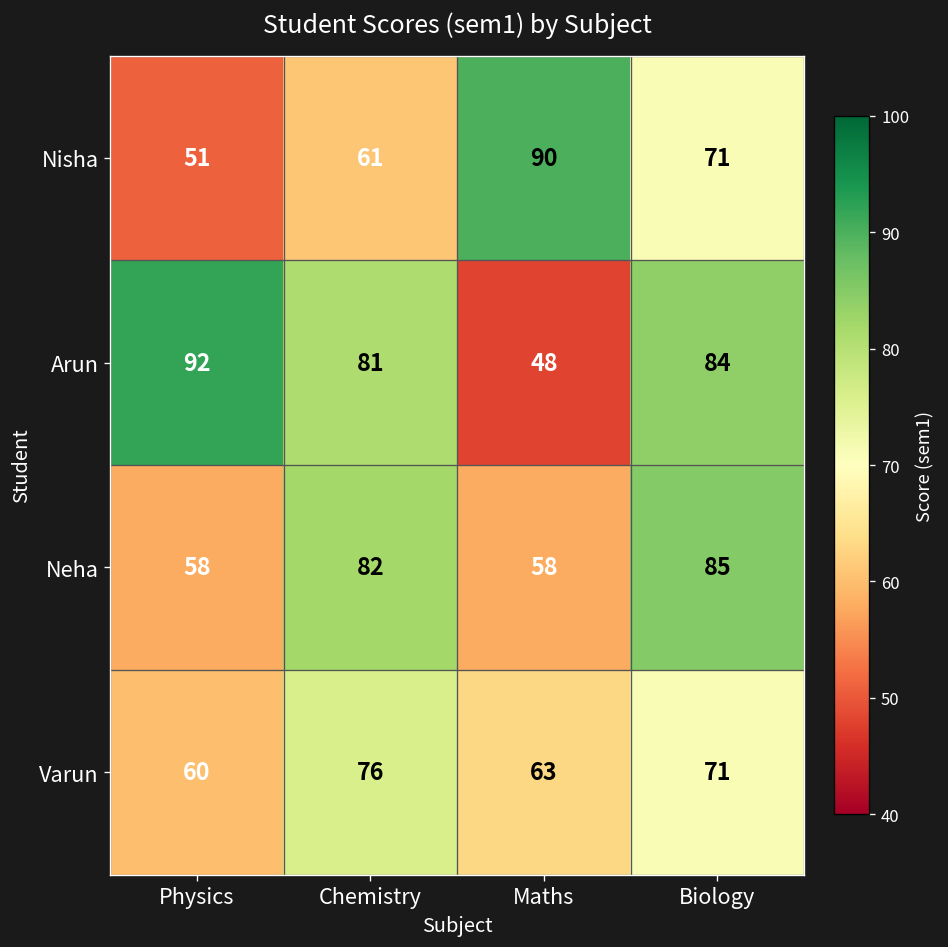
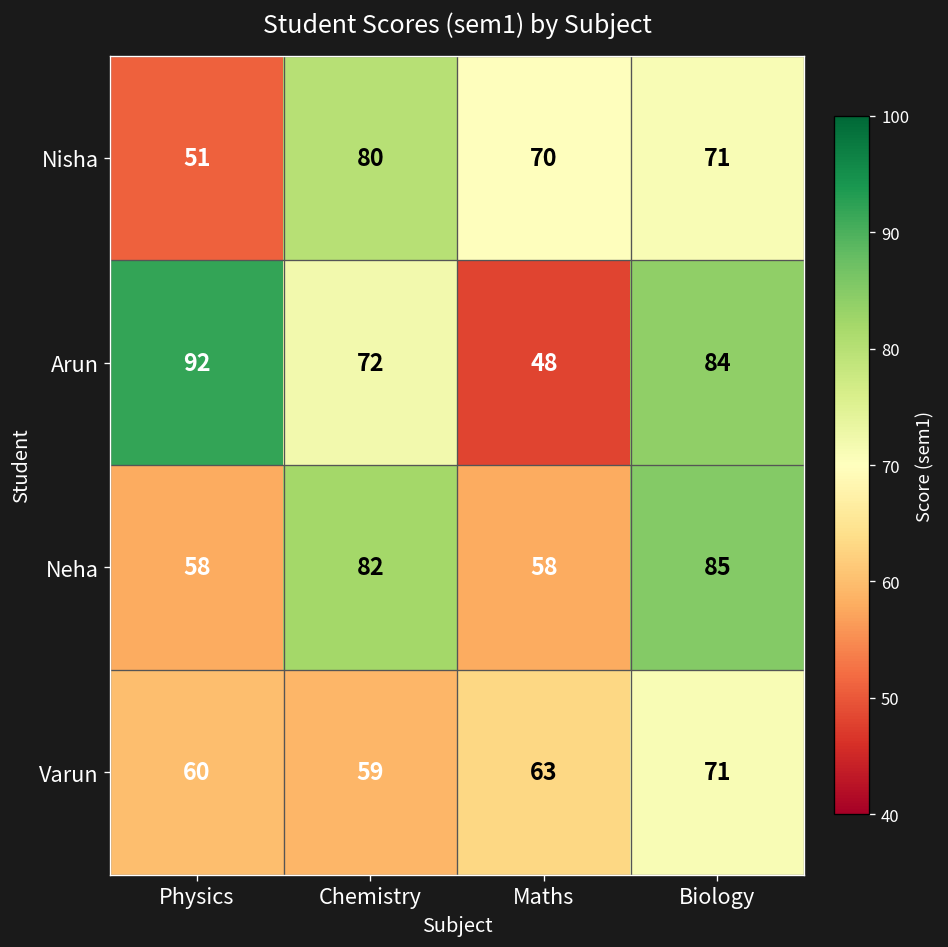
  {
    "Nisha": {
      "Physics": 51,
-     "Chemistry": 61,
-     "Maths": 90,
+     "Chemistry": 80,
+     "Maths": 70,
      "Biology": 71
    },
    "Arun": {
      "Physics": 92,
-     "Chemistry": 81,
+     "Chemistry": 72,
      "Maths": 48,
      "Biology": 84
    },
    "Neha": {
      "Physics": 58,
      "Chemistry": 82,
      "Maths": 58,
      "Biology": 85
    },
    "Varun": {
      "Physics": 60,
-     "Chemistry": 76,
+     "Chemistry": 59,
      "Maths": 63,
      "Biology": 71
    }
  }
